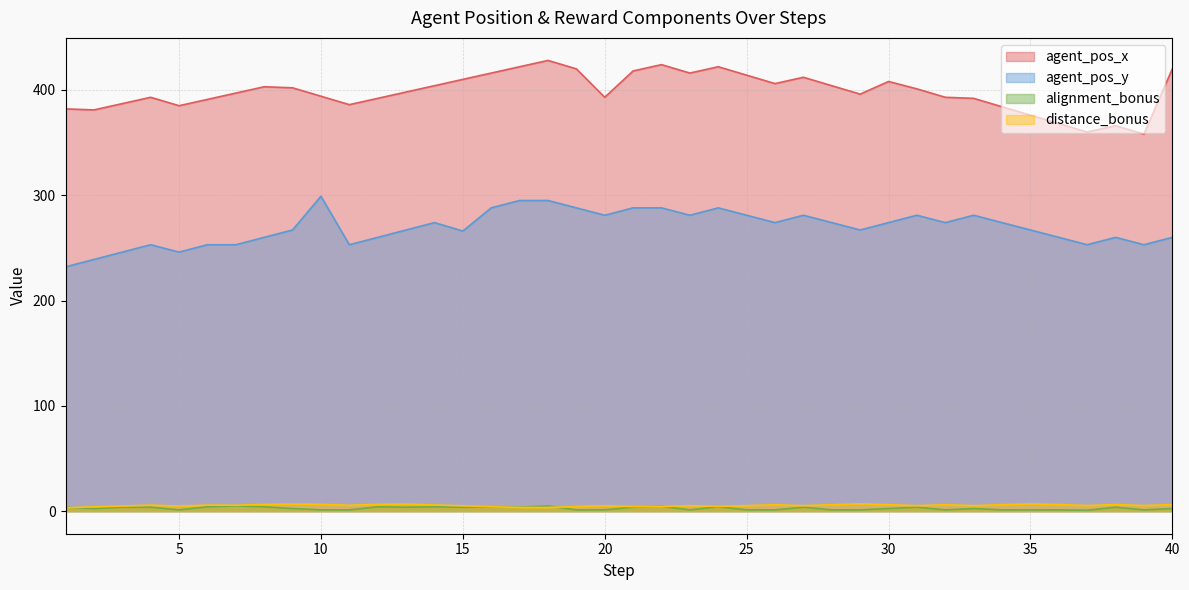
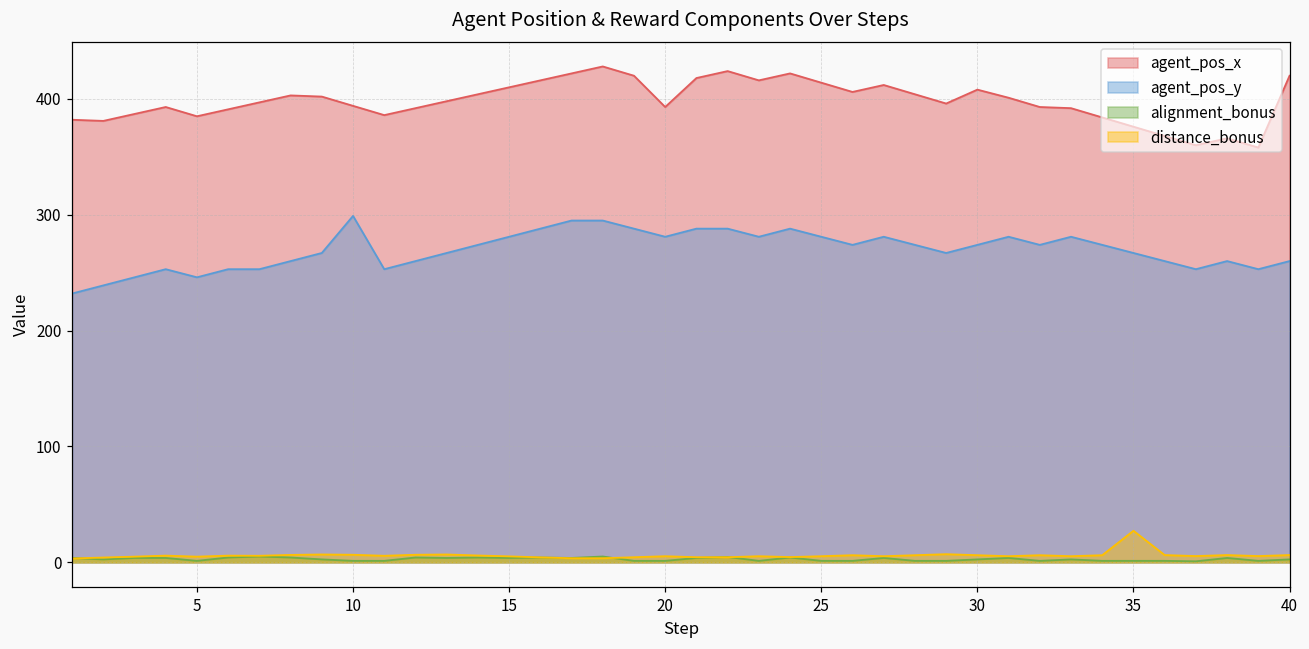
  {
    "agent_pos_x": {
      "5": 385,
      "10": 394,
      "15": 410,
      "20": 393,
      "25": 414,
      "30": 408,
      "40": 420
    },
    "agent_pos_y": {
      "5": 246,
      "10": 299,
-     "15": 266,
+     "15": 281,
      "20": 281,
      "25": 281,
      "30": 274,
      "35": 267,
      "40": 260
    },
    "alignment_bonus": {
      "5": 1,
      "10": 1,
      "20": 1,
      "25": 1,
      "30": 3,
      "35": 1,
      "40": 3
    },
    "distance_bonus": {
      "5": 5,
      "10": 7,
      "20": 5,
      "25": 5,
      "30": 6,
-     "35": 7,
+     "35": 27,
      "40": 6
    }
  }
